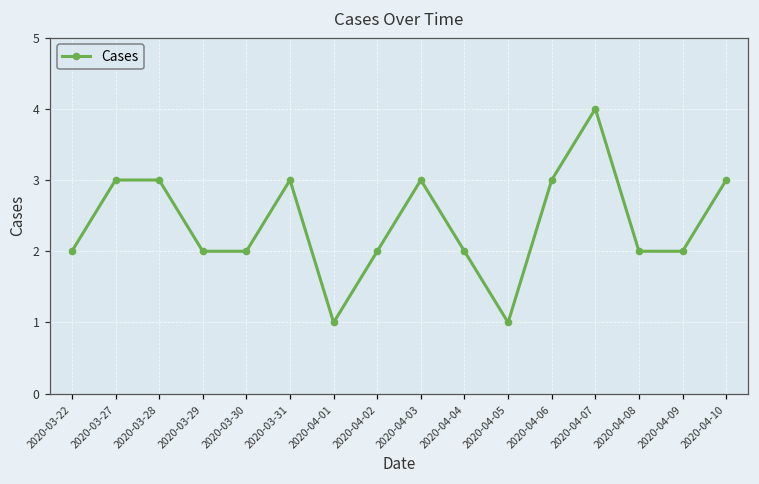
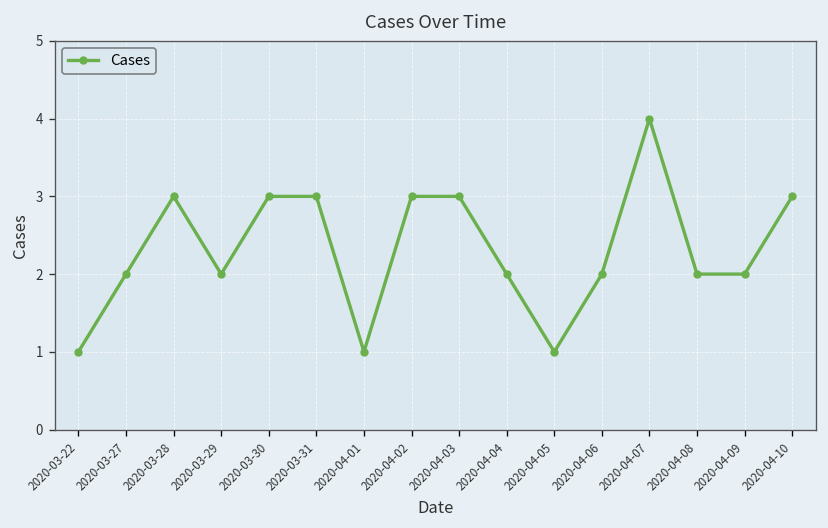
  {
-   "2020-03-22": 2,
-   "2020-03-27": 3,
+   "2020-03-22": 1,
+   "2020-03-27": 2,
    "2020-03-28": 3,
    "2020-03-29": 2,
-   "2020-03-30": 2,
+   "2020-03-30": 3,
    "2020-03-31": 3,
    "2020-04-01": 1,
-   "2020-04-02": 2,
+   "2020-04-02": 3,
    "2020-04-03": 3,
    "2020-04-04": 2,
    "2020-04-05": 1,
-   "2020-04-06": 3,
+   "2020-04-06": 2,
    "2020-04-07": 4,
    "2020-04-08": 2,
    "2020-04-09": 2,
    "2020-04-10": 3
  }
